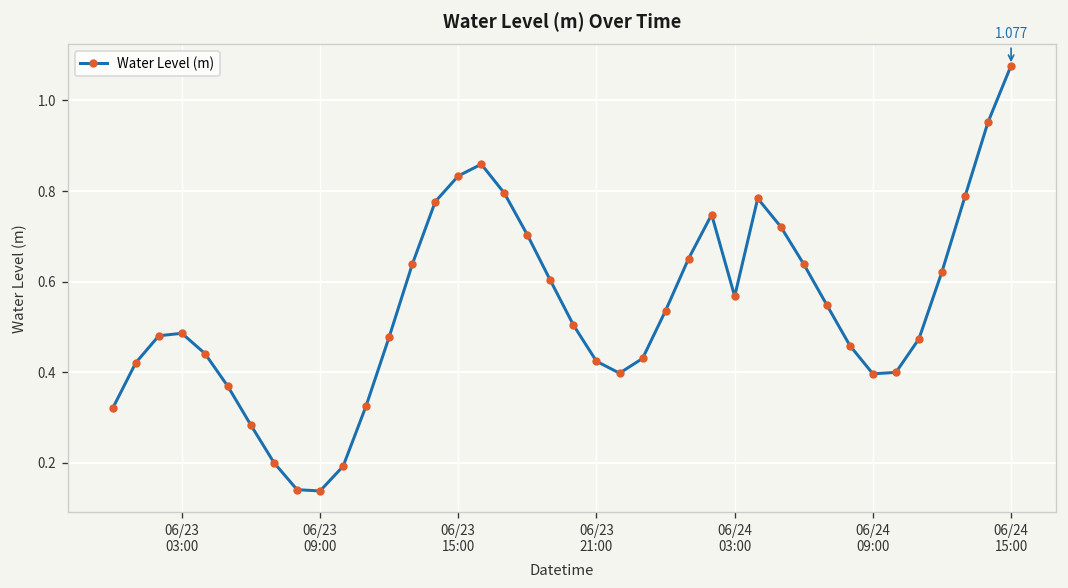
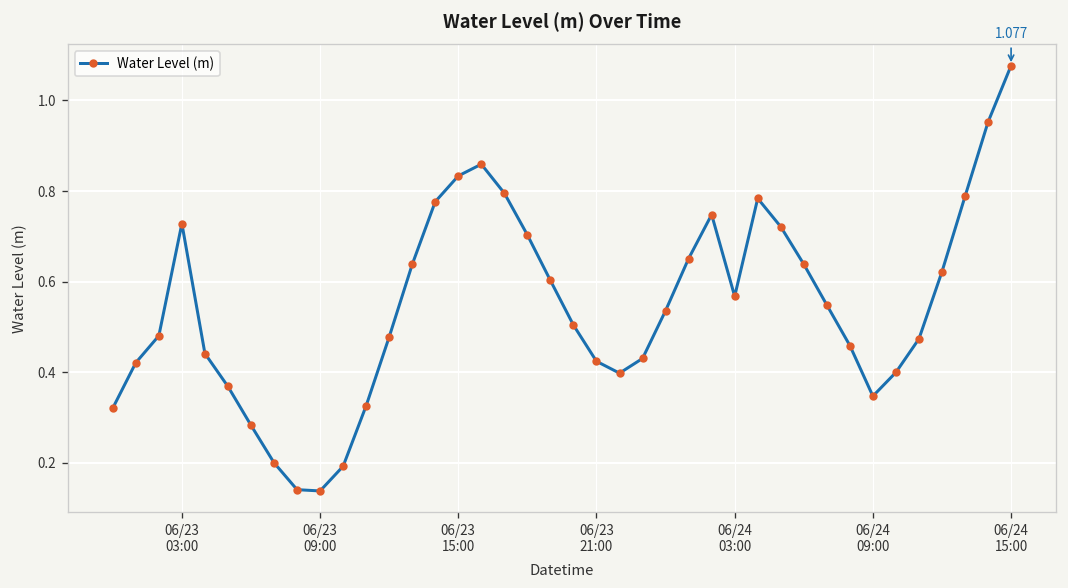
  {
-   "06/23 03:00": 0.49,
+   "06/23 03:00": 0.73,
    "06/23 09:00": 0.14,
    "06/23 15:00": 0.83,
    "06/23 21:00": 0.42,
    "06/24 03:00": 0.57,
-   "06/24 09:00": 0.40
+   "06/24 09:00": 0.35
  }
